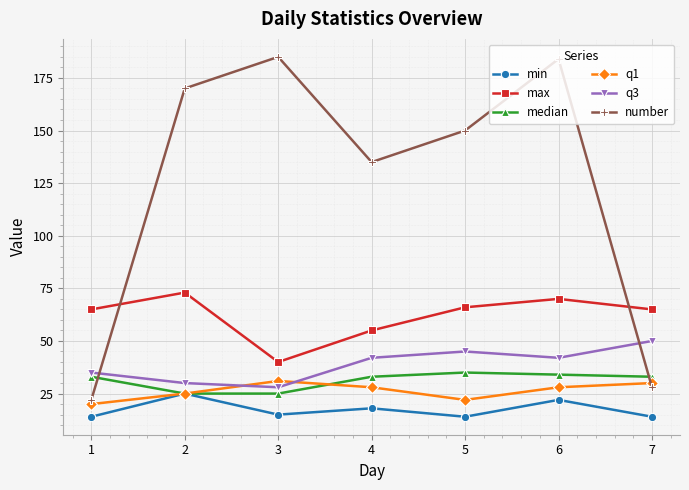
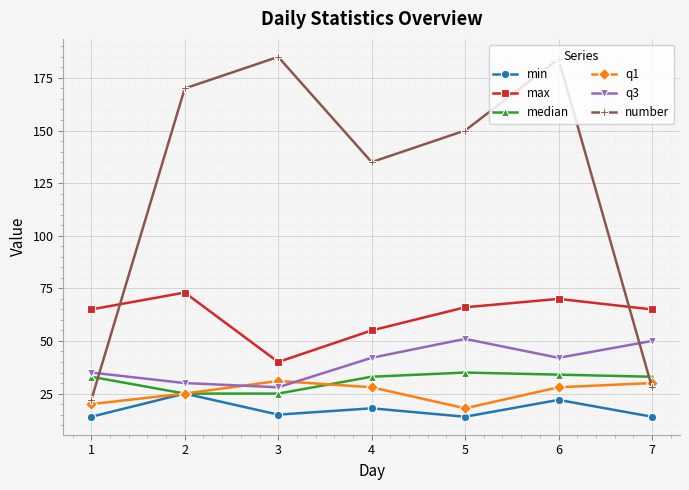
  {
    "min": {
      "1": 14,
      "3": 15,
      "4": 18,
      "5": 14,
      "6": 22,
      "7": 14
    },
    "max": {
      "1": 65,
      "2": 73,
      "3": 40,
      "4": 55,
      "5": 66,
      "6": 70,
      "7": 65
    },
    "median": {
      "1": 33,
      "3": 25,
      "4": 33,
      "5": 35,
      "6": 34,
      "7": 33
    },
    "q1": {
      "1": 20,
      "3": 31,
      "4": 28,
-     "5": 22,
+     "5": 18,
      "6": 28,
      "7": 30
    },
    "q3": {
      "1": 35,
      "2": 30,
      "3": 28,
      "4": 42,
-     "5": 45,
+     "5": 51,
      "6": 42,
      "7": 50
    },
    "number": {
      "1": 22,
      "2": 170,
      "3": 185,
      "4": 135,
      "5": 150,
      "7": 28
    }
  }
